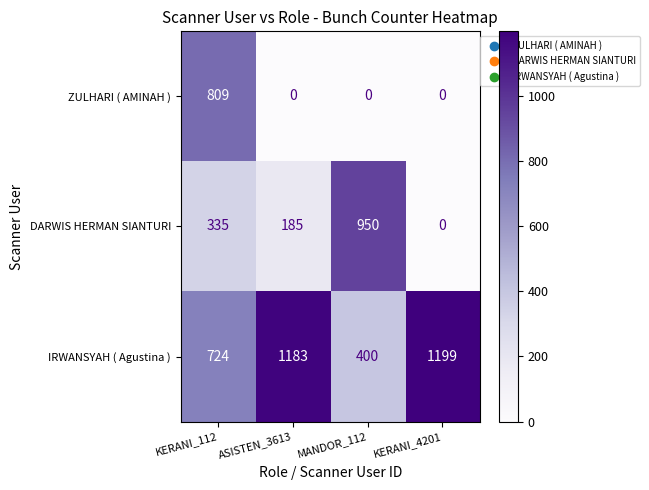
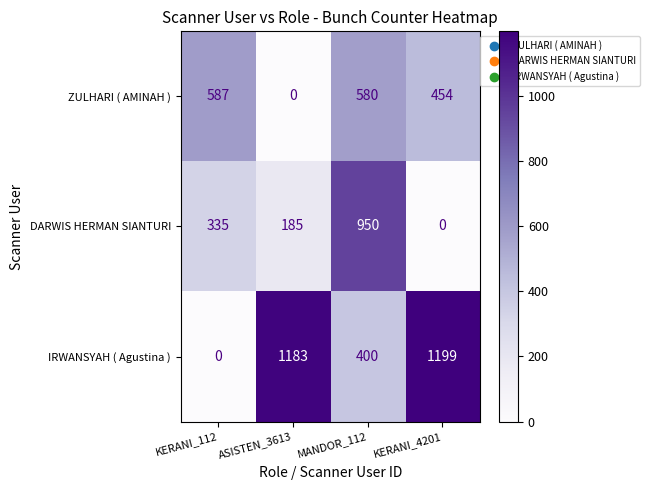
  {
    "ZULHARI ( AMINAH )": {
-     "KERANI_112": 809,
+     "KERANI_112": 587,
      "ASISTEN_3613": 0,
-     "MANDOR_112": 0,
-     "KERANI_4201": 0
+     "MANDOR_112": 580,
+     "KERANI_4201": 454
    },
    "DARWIS HERMAN SIANTURI": {
      "KERANI_112": 335,
      "ASISTEN_3613": 185,
      "MANDOR_112": 950,
      "KERANI_4201": 0
    },
    "IRWANSYAH ( Agustina )": {
-     "KERANI_112": 724,
+     "KERANI_112": 0,
      "ASISTEN_3613": 1183,
      "MANDOR_112": 400,
      "KERANI_4201": 1199
    }
  }
